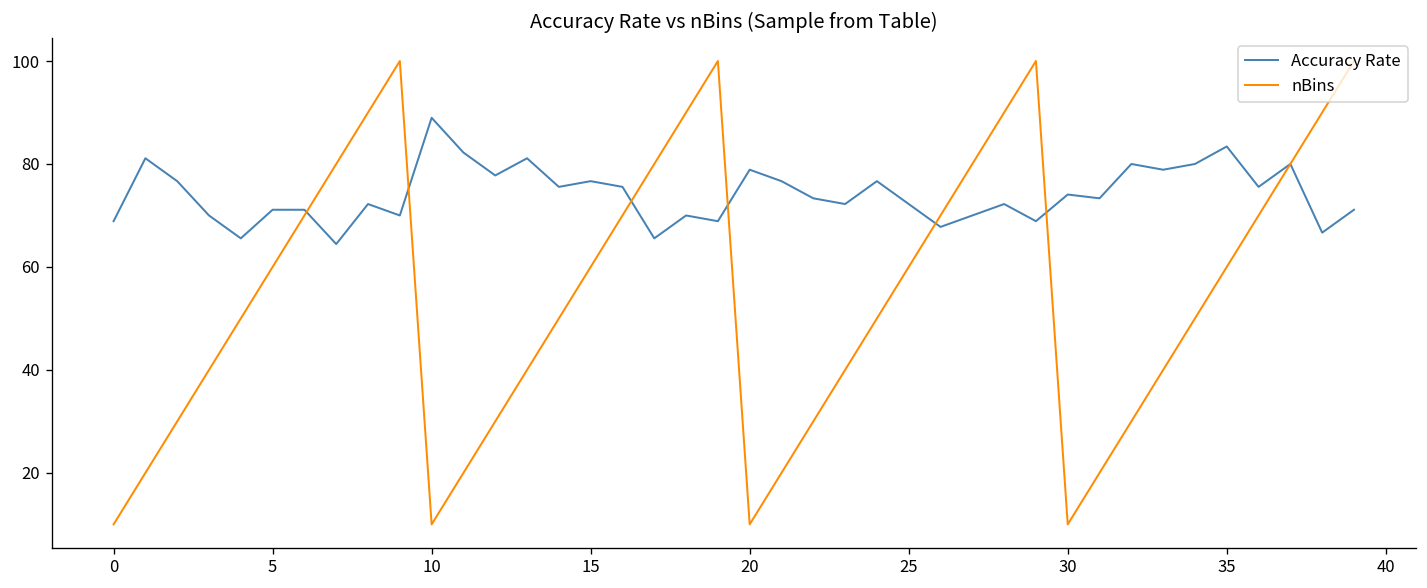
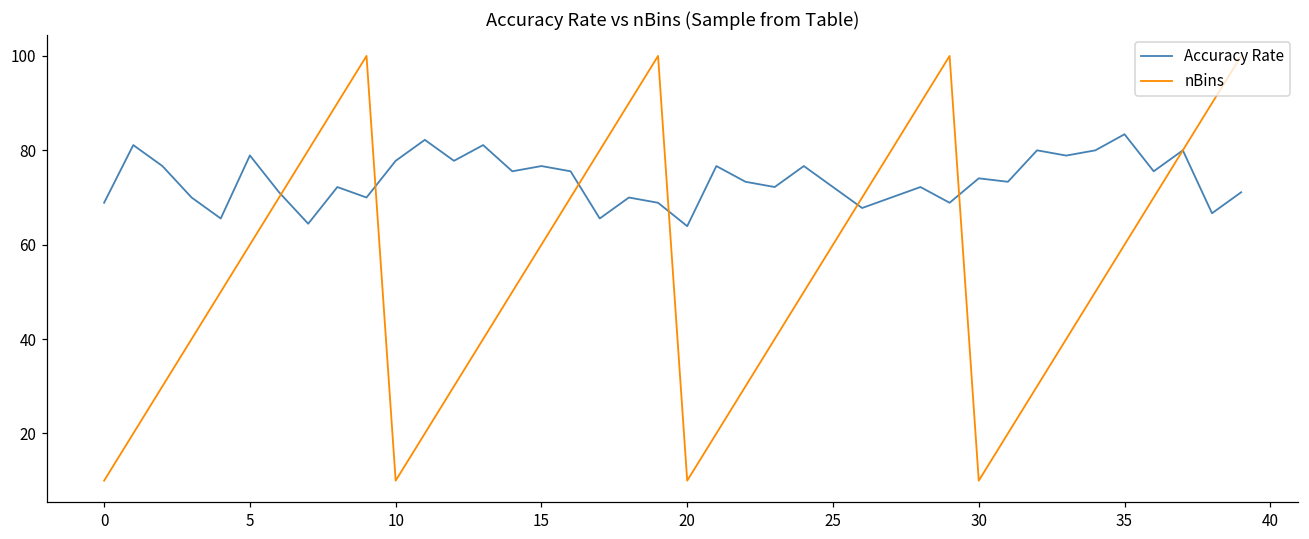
  {
    "Accuracy Rate": {
      "0": 69,
-     "5": 71,
-     "10": 89,
+     "5": 79,
+     "10": 78,
      "15": 77,
-     "20": 79,
+     "20": 64,
      "25": 72,
      "30": 74,
      "35": 83
    },
    "nBins": {
      "0": 10,
      "5": 60,
      "10": 10,
      "15": 60,
      "20": 10,
      "25": 60,
      "30": 10,
      "35": 60
    }
  }
